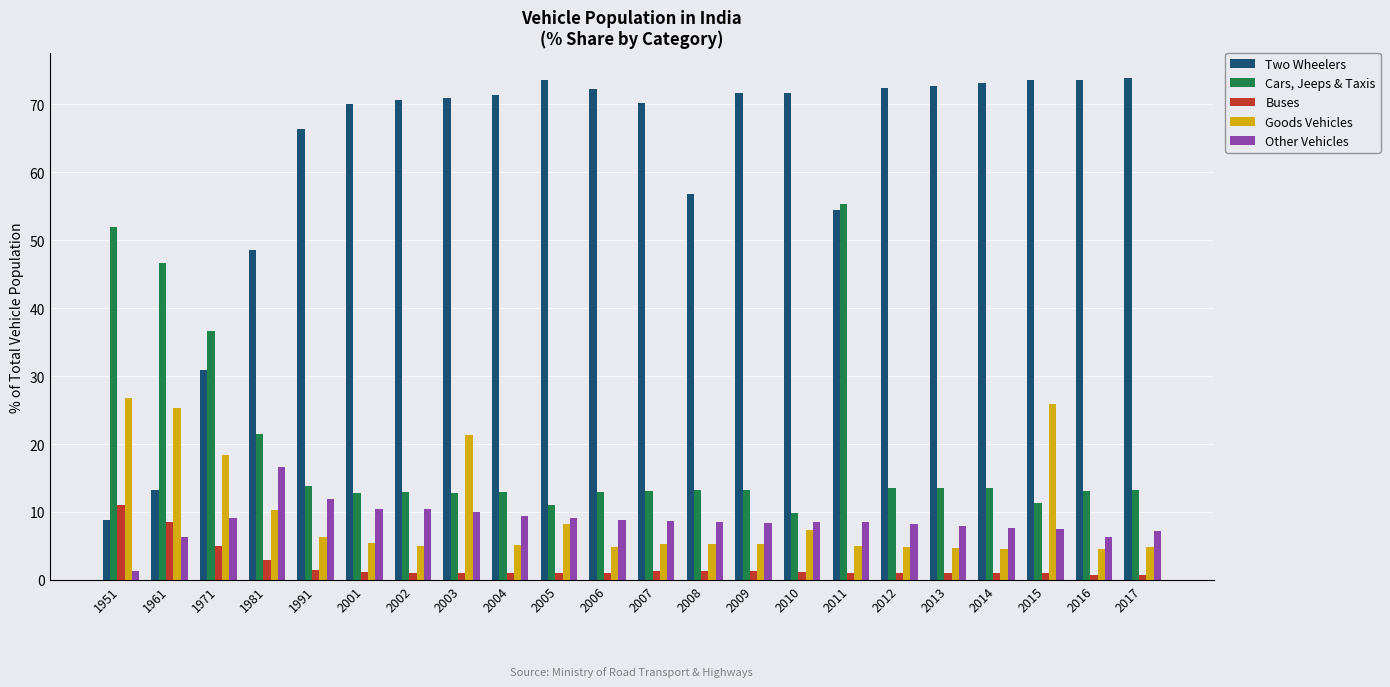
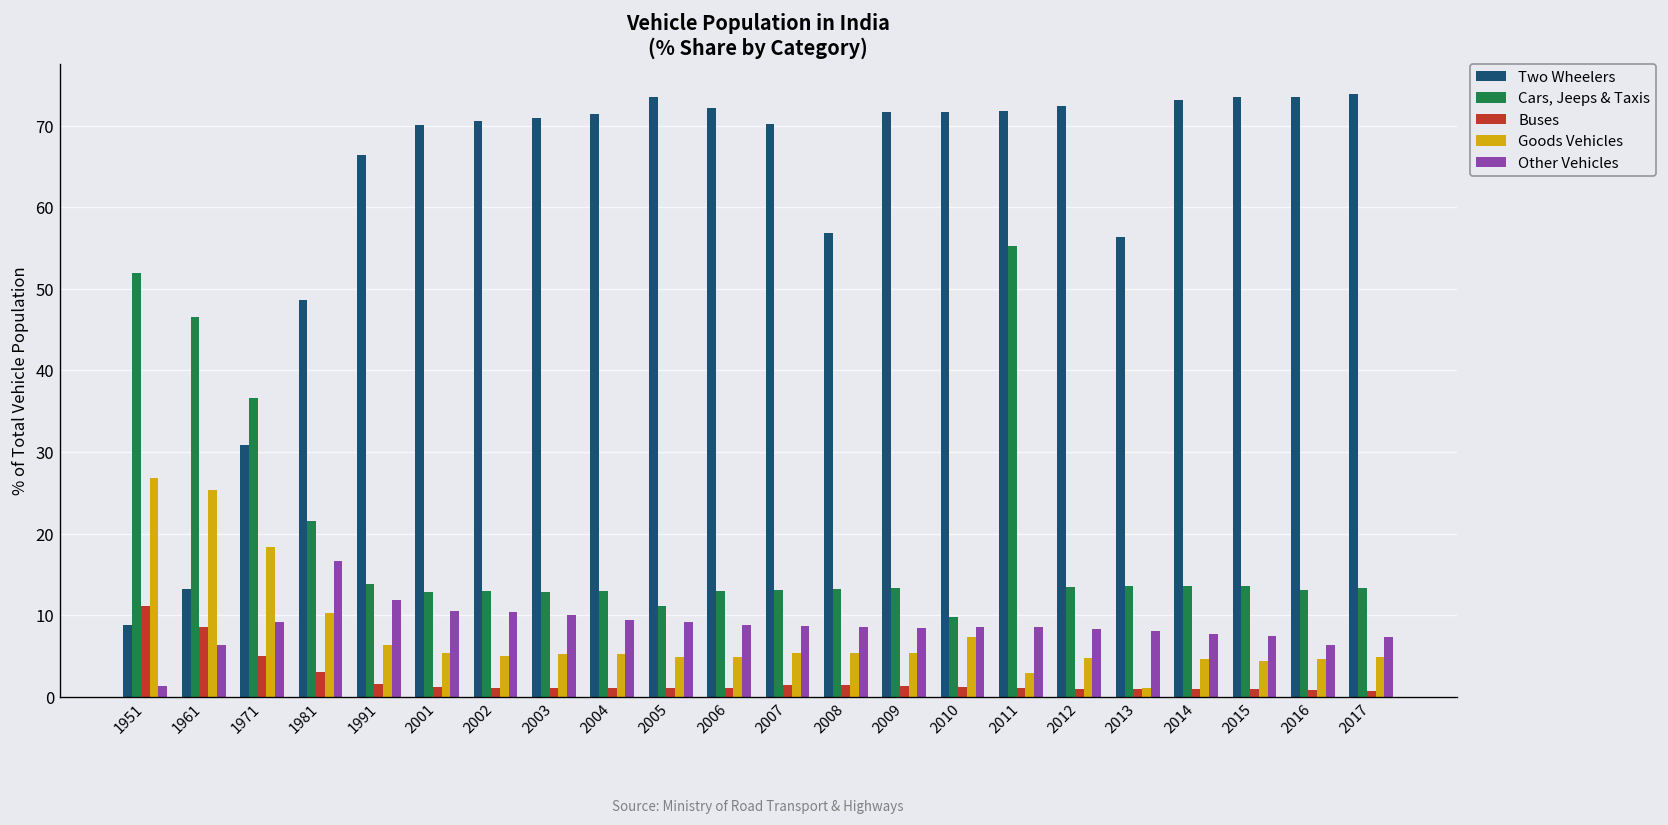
  {
    "Two Wheelers": {
      "1951": 9,
      "1961": 13,
      "1971": 31,
      "1981": 49,
      "1991": 66,
      "2001": 70,
      "2002": 71,
      "2003": 71,
      "2004": 71,
      "2005": 74,
      "2006": 72,
      "2007": 70,
      "2008": 57,
      "2009": 72,
      "2010": 72,
-     "2011": 55,
+     "2011": 72,
      "2012": 72,
-     "2013": 73,
+     "2013": 56,
      "2014": 73,
      "2015": 74,
      "2016": 74,
      "2017": 74
    },
    "Cars, Jeeps & Taxis": {
      "1951": 52,
      "1961": 47,
      "1971": 37,
      "1981": 22,
      "1991": 14,
      "2001": 13,
      "2002": 13,
      "2003": 13,
      "2004": 13,
      "2005": 11,
      "2006": 13,
      "2007": 13,
      "2008": 13,
      "2009": 13,
      "2010": 10,
      "2011": 55,
      "2012": 14,
      "2013": 14,
      "2014": 14,
-     "2015": 11,
+     "2015": 14,
      "2016": 13,
      "2017": 13
    },
    "Buses": {
      "1951": 11,
      "1961": 9,
      "1971": 5,
      "1981": 3,
      "1991": 2,
      "2001": 1,
      "2002": 1,
      "2003": 1,
      "2004": 1,
      "2005": 1,
      "2006": 1,
      "2007": 1,
      "2008": 1,
      "2009": 1,
      "2010": 1,
      "2011": 1,
      "2012": 1,
      "2013": 1,
      "2014": 1,
      "2015": 1,
      "2016": 1,
      "2017": 1
    },
    "Goods Vehicles": {
      "1951": 27,
      "1961": 25,
      "1971": 18,
      "1981": 10,
      "1991": 6,
      "2001": 5,
      "2002": 5,
-     "2003": 21,
+     "2003": 5,
      "2004": 5,
-     "2005": 8,
+     "2005": 5,
      "2006": 5,
      "2007": 5,
      "2008": 5,
      "2009": 5,
      "2010": 7,
-     "2011": 5,
+     "2011": 3,
      "2012": 5,
-     "2013": 5,
+     "2013": 1,
      "2014": 5,
-     "2015": 26,
+     "2015": 4,
      "2016": 5,
      "2017": 5
    },
    "Other Vehicles": {
      "1951": 1,
      "1961": 6,
      "1971": 9,
      "1981": 17,
      "1991": 12,
      "2001": 11,
      "2002": 10,
      "2003": 10,
      "2004": 9,
      "2005": 9,
      "2006": 9,
      "2007": 9,
      "2008": 9,
      "2009": 8,
      "2010": 9,
      "2011": 9,
      "2012": 8,
      "2013": 8,
      "2014": 8,
      "2015": 8,
      "2016": 6,
      "2017": 7
    }
  }
